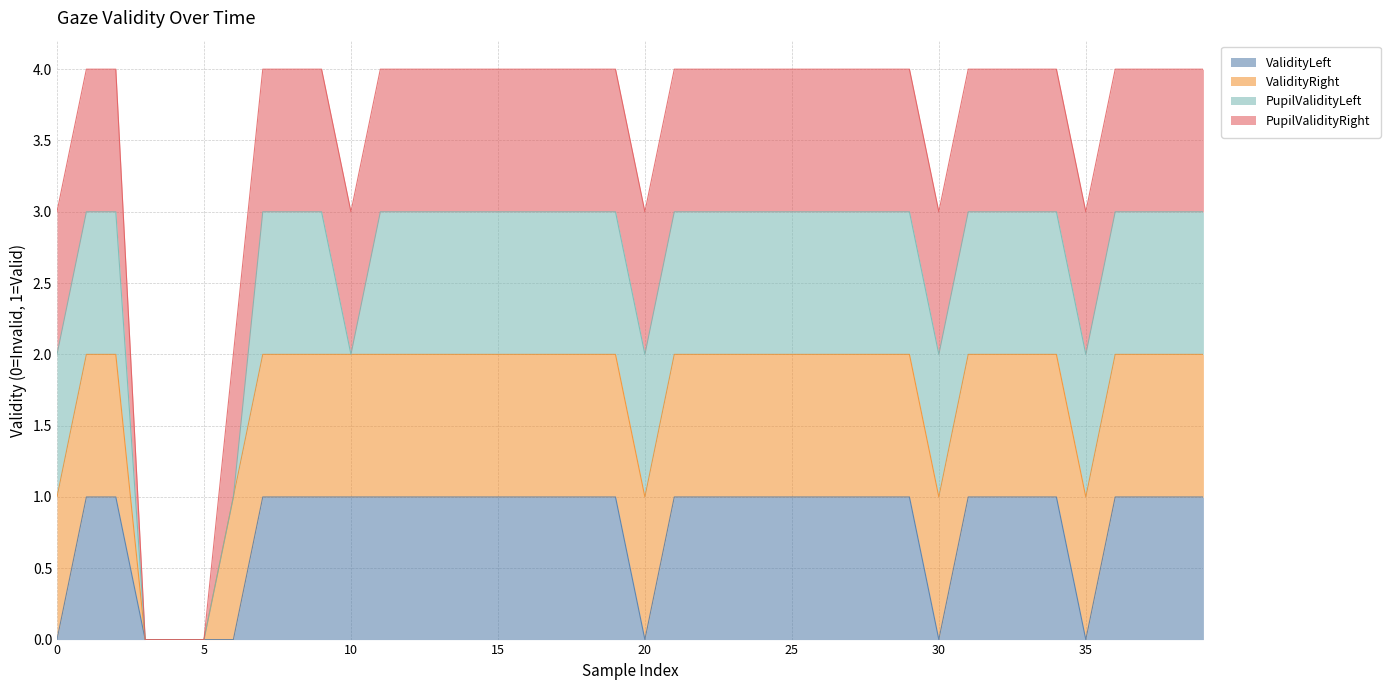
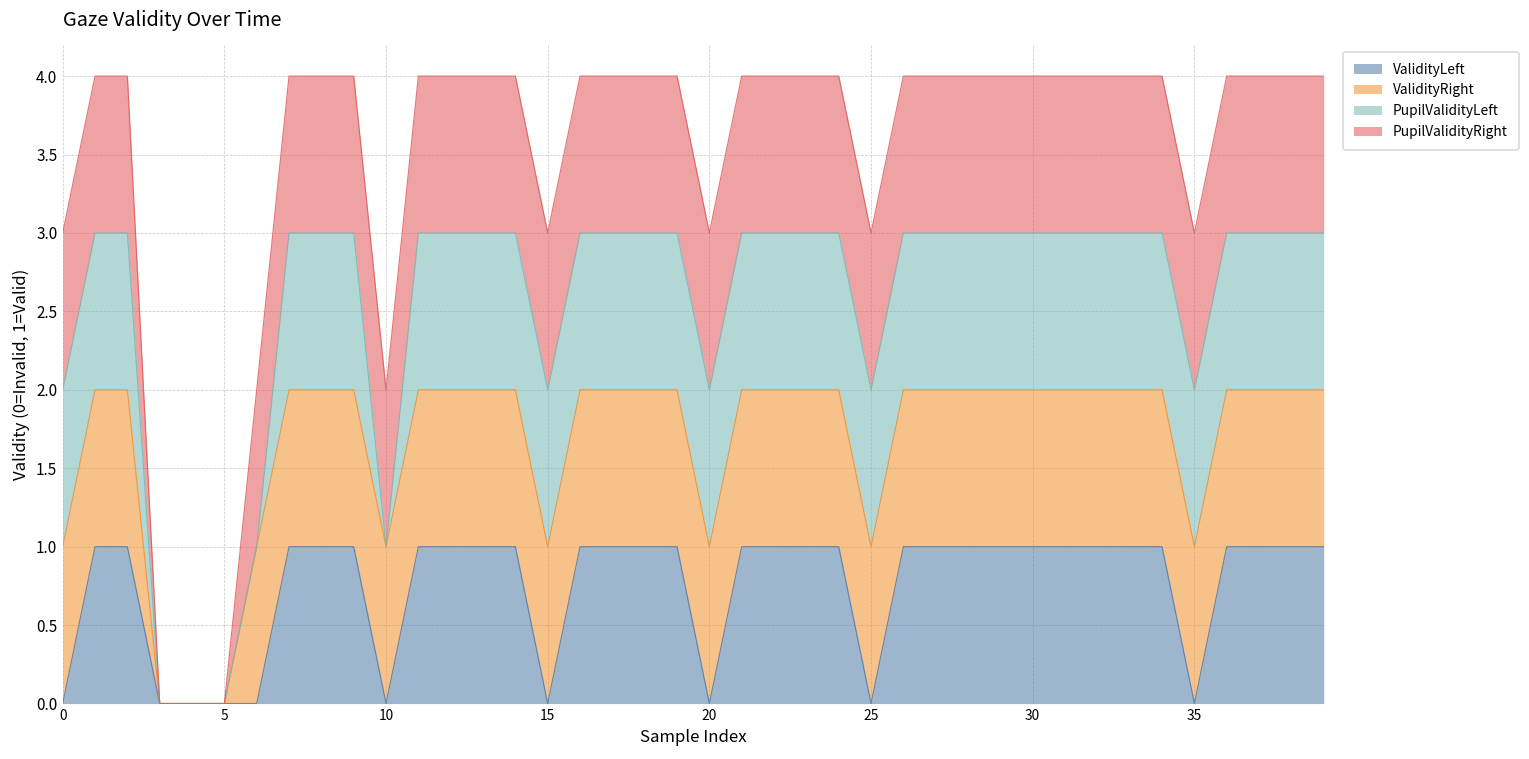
  {
    "ValidityLeft": {
      "0": 0,
-     "10": 1,
-     "15": 1,
+     "10": 0,
+     "15": 0,
      "20": 0,
-     "25": 1,
-     "30": 0,
+     "25": 0,
+     "30": 1,
      "35": 0
    },
    "ValidityRight": {
      "0": 1,
      "15": 1,
      "20": 1,
      "25": 1,
      "30": 1,
      "35": 1
    },
    "PupilValidityLeft": {
      "0": 1,
      "15": 1,
      "20": 1,
      "25": 1,
      "30": 1,
      "35": 1
    },
    "PupilValidityRight": {
      "0": 1,
      "10": 1,
      "15": 1,
      "20": 1,
      "25": 1,
      "30": 1,
      "35": 1
    }
  }
